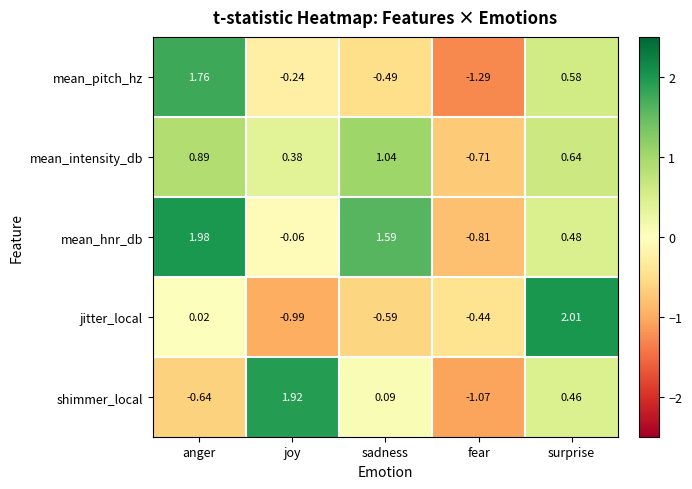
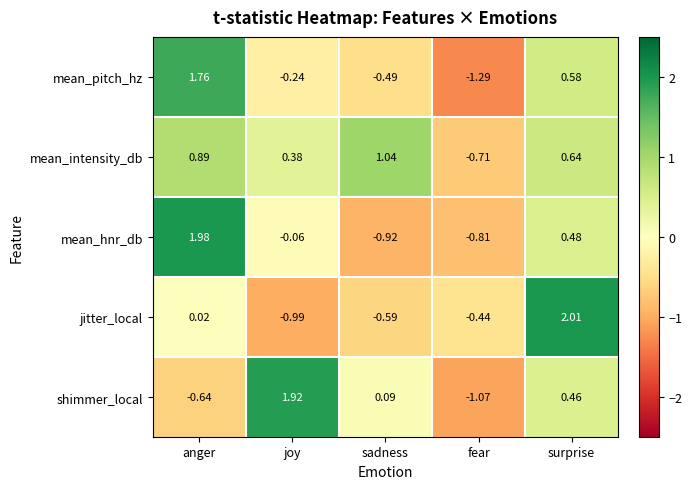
  {
    "mean_pitch_hz": {
      "anger": 1.76,
      "joy": -0.24,
      "sadness": -0.49,
      "fear": -1.29,
      "surprise": 0.58
    },
    "mean_intensity_db": {
      "anger": 0.89,
      "joy": 0.38,
      "sadness": 1.04,
      "fear": -0.71,
      "surprise": 0.64
    },
    "mean_hnr_db": {
      "anger": 1.98,
      "joy": -0.06,
-     "sadness": 1.59,
+     "sadness": -0.92,
      "fear": -0.81,
      "surprise": 0.48
    },
    "jitter_local": {
      "anger": 0.02,
      "joy": -0.99,
      "sadness": -0.59,
      "fear": -0.44,
      "surprise": 2.01
    },
    "shimmer_local": {
      "anger": -0.64,
      "joy": 1.92,
      "sadness": 0.09,
      "fear": -1.07,
      "surprise": 0.46
    }
  }
